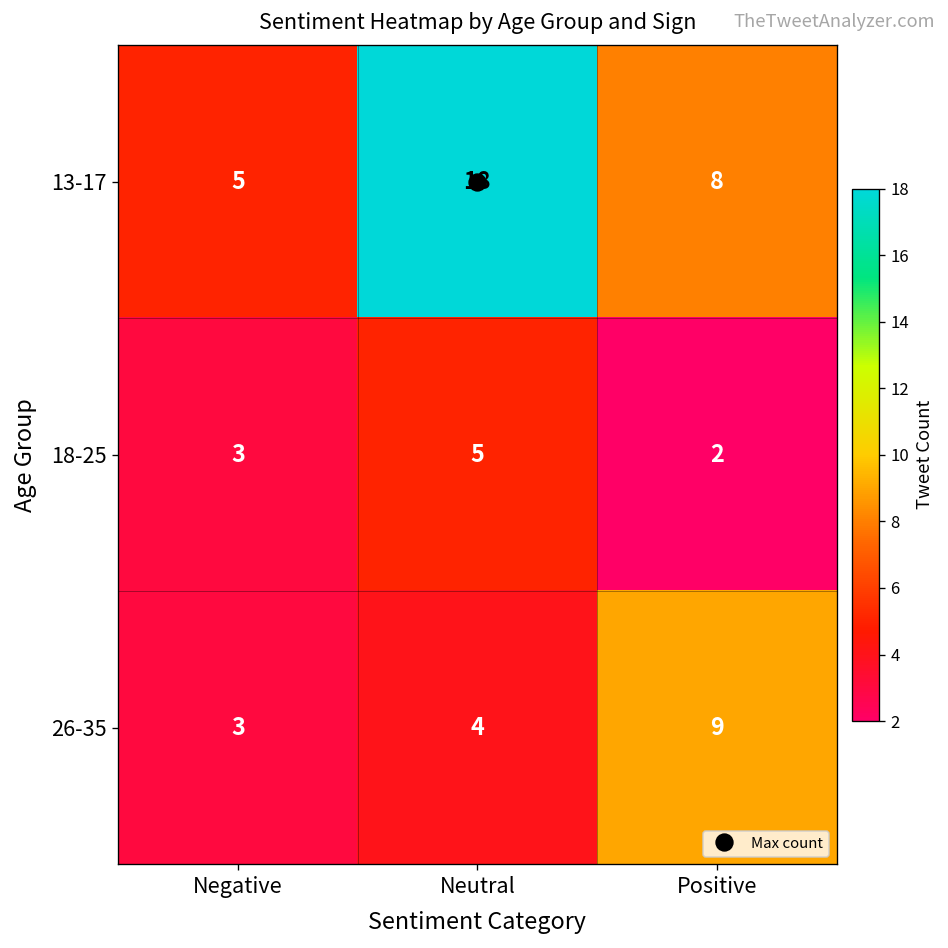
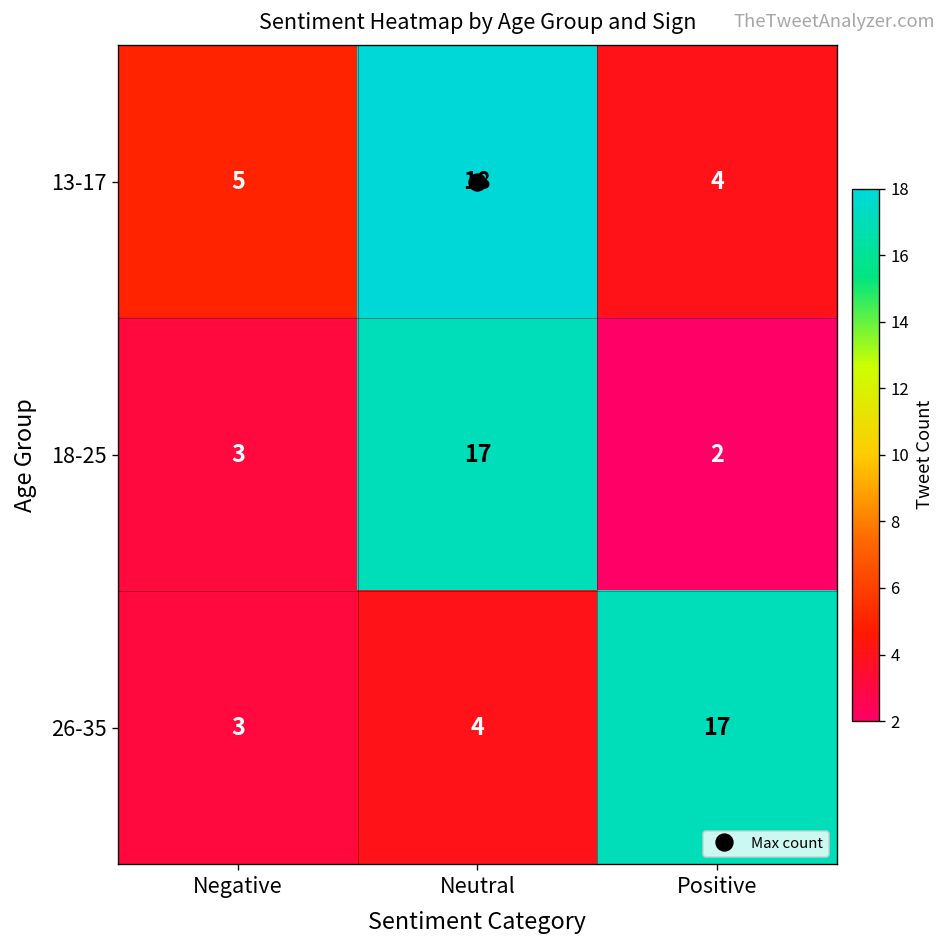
  {
    "13-17": {
      "Negative": 5,
-     "Positive": 8
+     "Positive": 4
    },
    "18-25": {
      "Negative": 3,
-     "Neutral": 5,
+     "Neutral": 17,
      "Positive": 2
    },
    "26-35": {
      "Negative": 3,
      "Neutral": 4,
-     "Positive": 9
+     "Positive": 17
    }
  }
